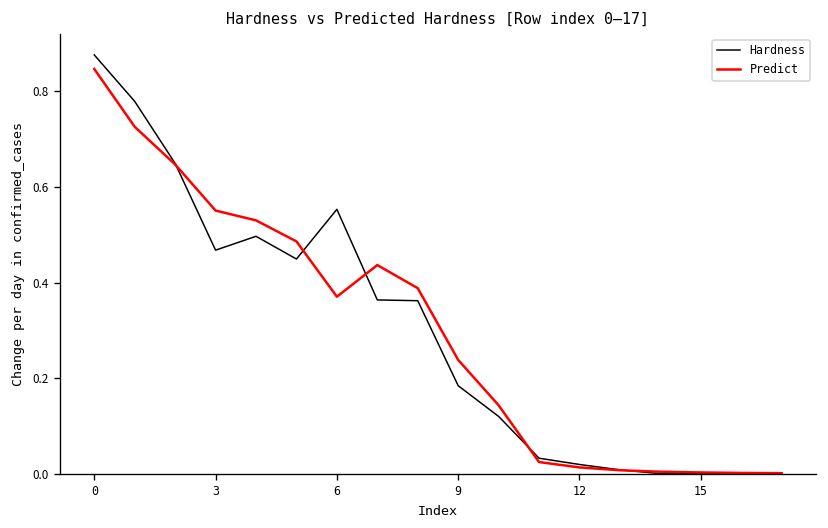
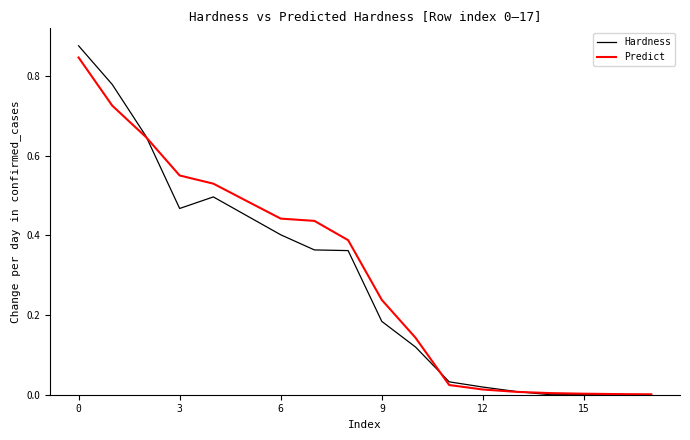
  {
    "Hardness": {
      "0": 0.88,
      "3": 0.47,
-     "6": 0.55,
+     "6": 0.40,
      "9": 0.18
    },
    "Predict": {
      "0": 0.85,
      "3": 0.55,
-     "6": 0.37,
+     "6": 0.44,
      "9": 0.24
    }
  }
